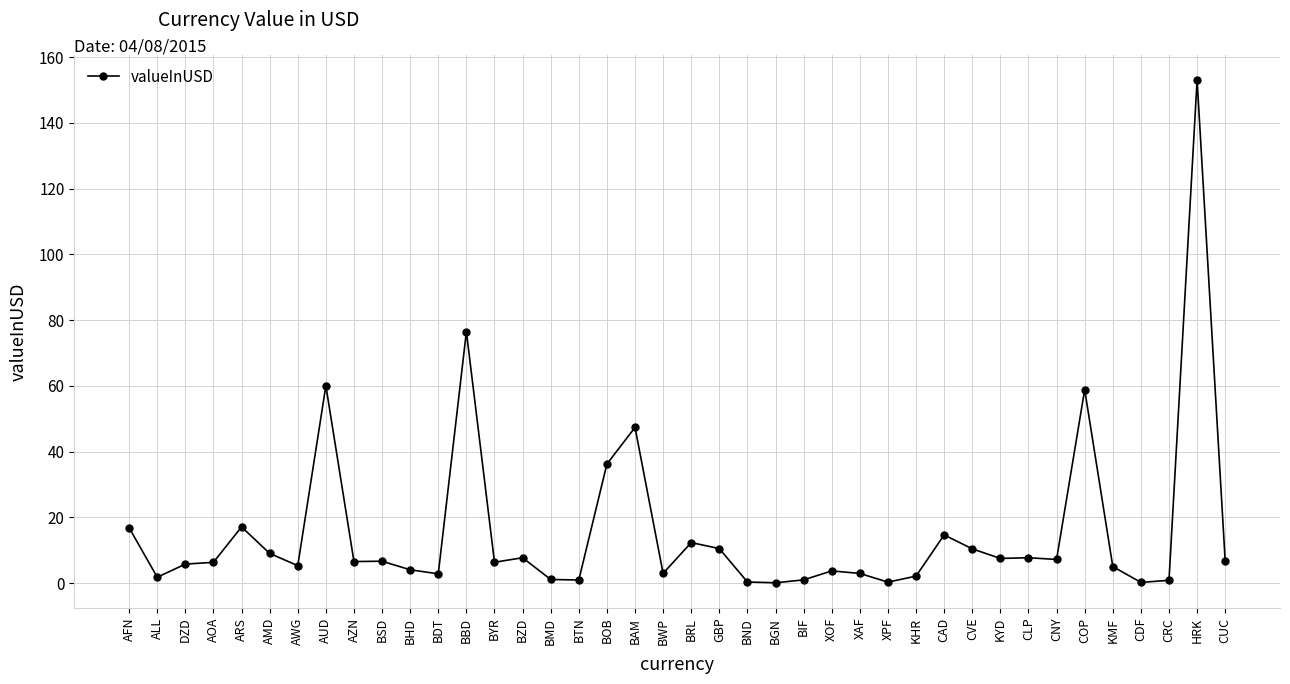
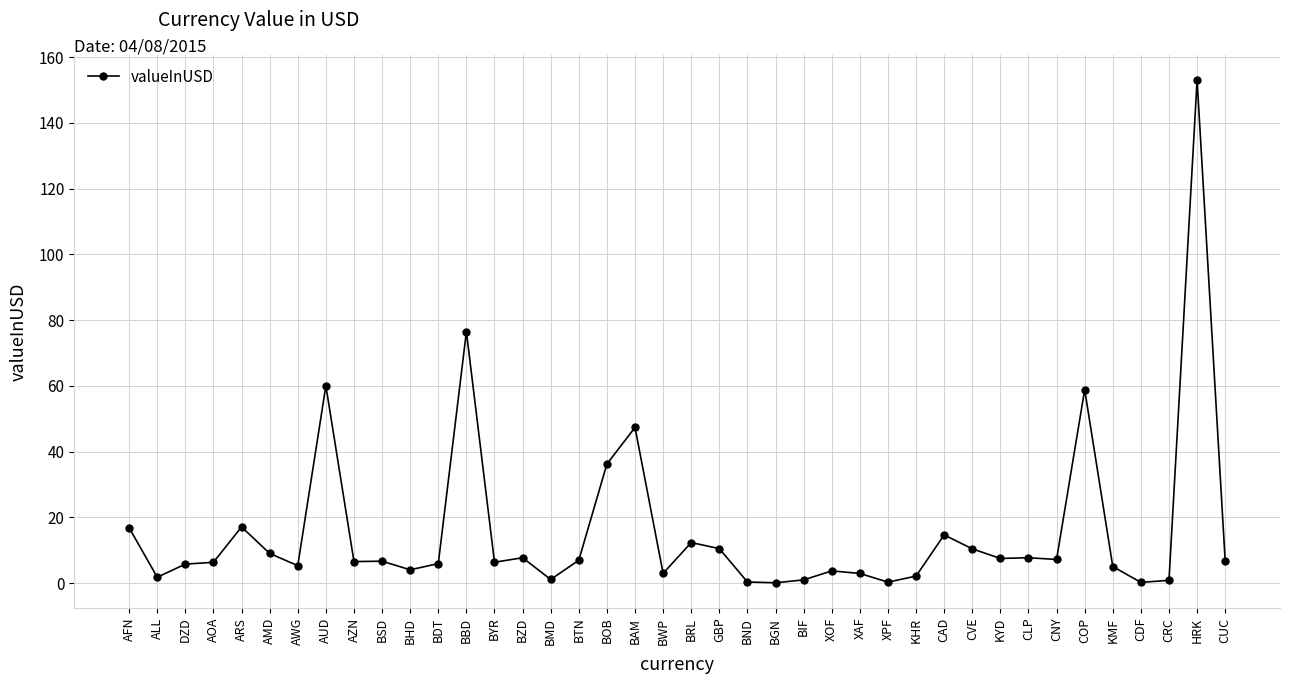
  {
    "AFN": 17,
    "ALL": 2,
    "DZD": 6,
    "AOA": 6,
    "ARS": 17,
    "AMD": 9,
    "AWG": 5,
    "AUD": 60,
    "AZN": 7,
    "BSD": 7,
    "BHD": 4,
-   "BDT": 3,
+   "BDT": 6,
    "BBD": 76,
    "BYR": 6,
    "BZD": 8,
    "BMD": 1,
-   "BTN": 1,
+   "BTN": 7,
    "BOB": 36,
    "BAM": 47,
    "BWP": 3,
    "BRL": 12,
    "GBP": 10,
    "BND": 0,
    "BGN": 0,
    "BIF": 1,
    "XOF": 4,
    "XAF": 3,
    "XPF": 0,
    "KHR": 2,
    "CAD": 15,
    "CVE": 10,
    "KYD": 8,
    "CLP": 8,
    "CNY": 7,
    "COP": 59,
    "KMF": 5,
    "CDF": 0,
    "CRC": 1,
    "HRK": 153,
    "CUC": 7
  }
